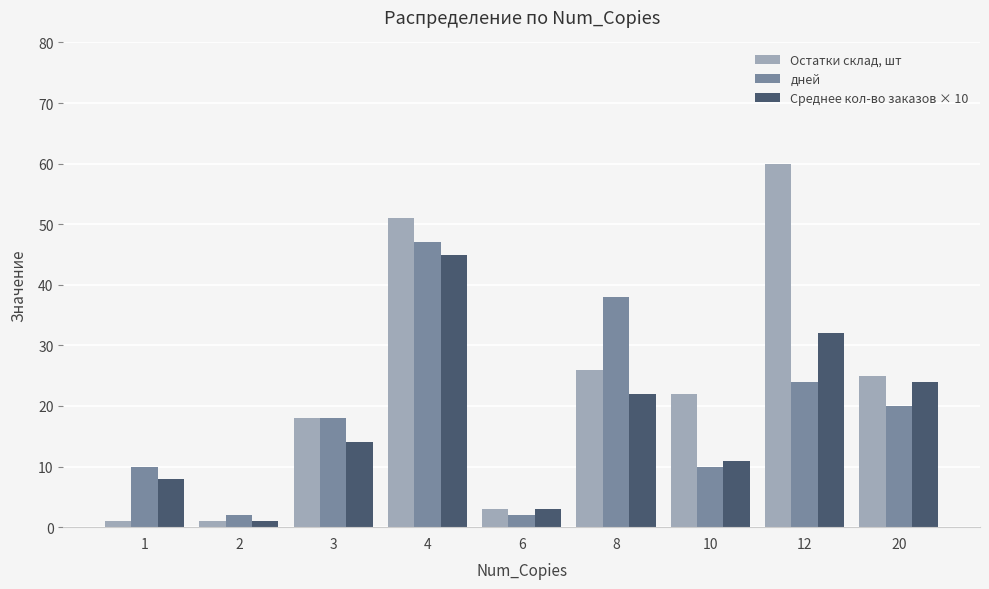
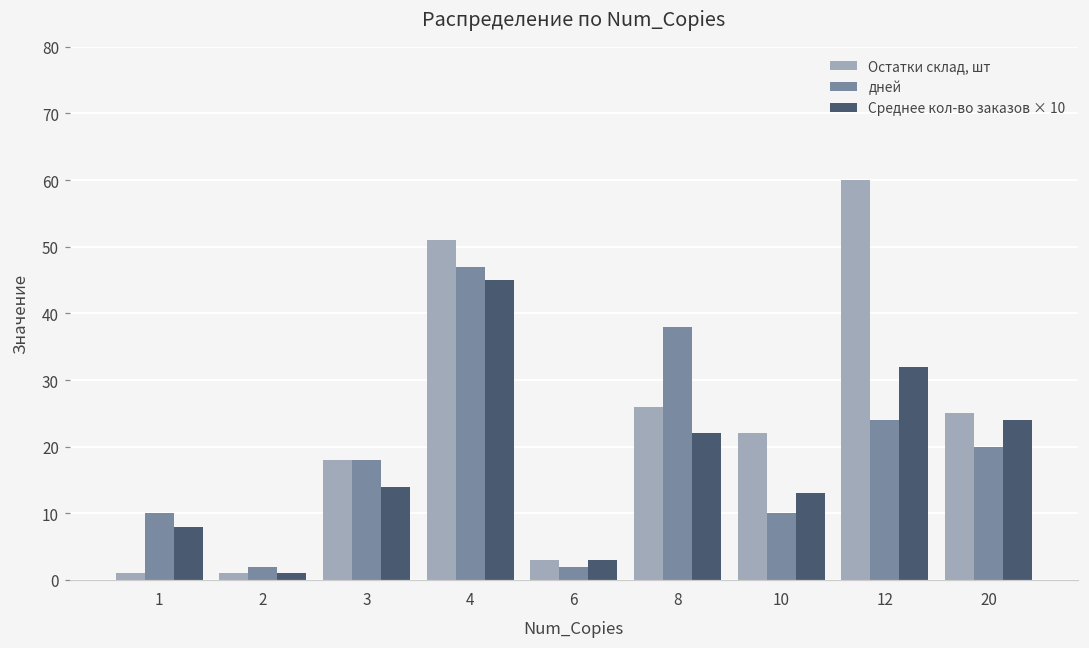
  {
    "Среднее кол-во заказов × 10": {
      "1": 8,
      "2": 1,
      "3": 14,
      "4": 45,
      "6": 3,
      "8": 22,
-     "10": 11,
+     "10": 13,
      "12": 32,
      "20": 24
    }
  }
